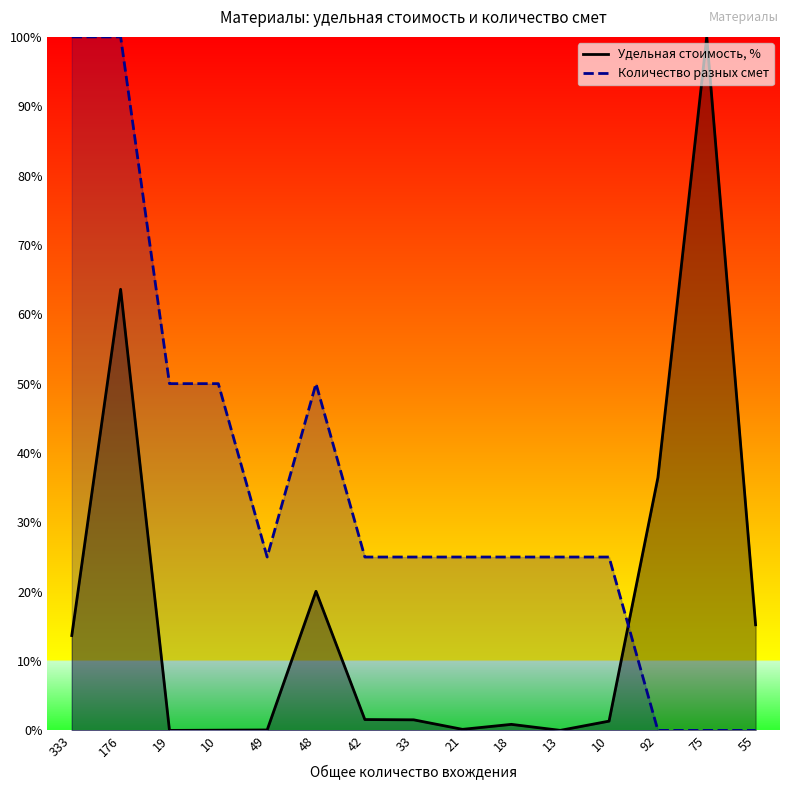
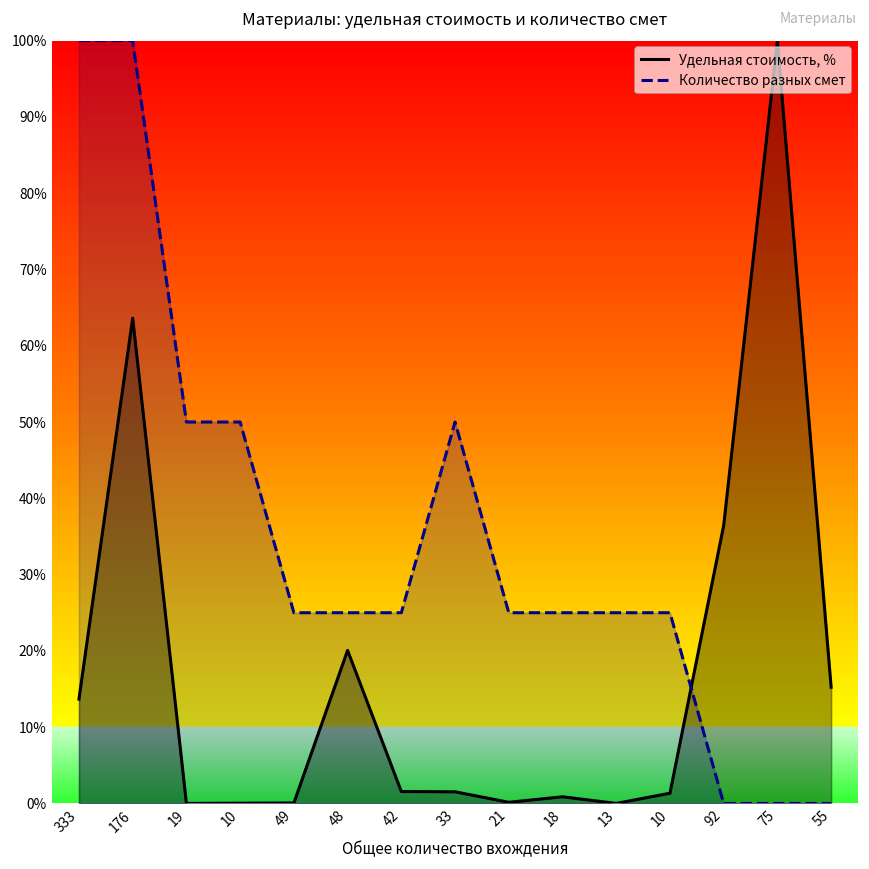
  {
    "Удельная стоимость, %": {
      "333": "14%",
      "176": "64%",
      "19": "0%",
      "49": "0%",
      "48": "20%",
      "42": "2%",
      "33": "2%",
      "21": "0%",
      "18": "1%",
      "13": "0%",
      "92": "36%",
      "75": "100%",
      "55": "15%"
    },
    "Количество разных смет": {
      "333": "100%",
      "176": "100%",
      "19": "50%",
      "49": "25%",
-     "48": "50%",
+     "48": "25%",
      "42": "25%",
-     "33": "25%",
+     "33": "50%",
      "21": "25%",
      "18": "25%",
      "13": "25%",
      "92": "0%",
      "75": "0%",
      "55": "0%"
    }
  }
